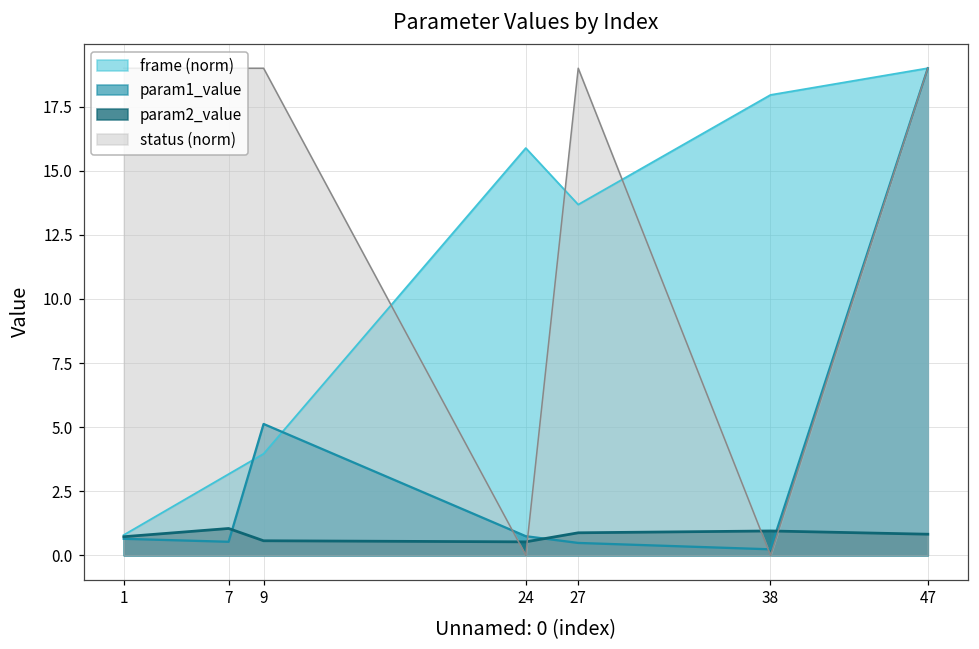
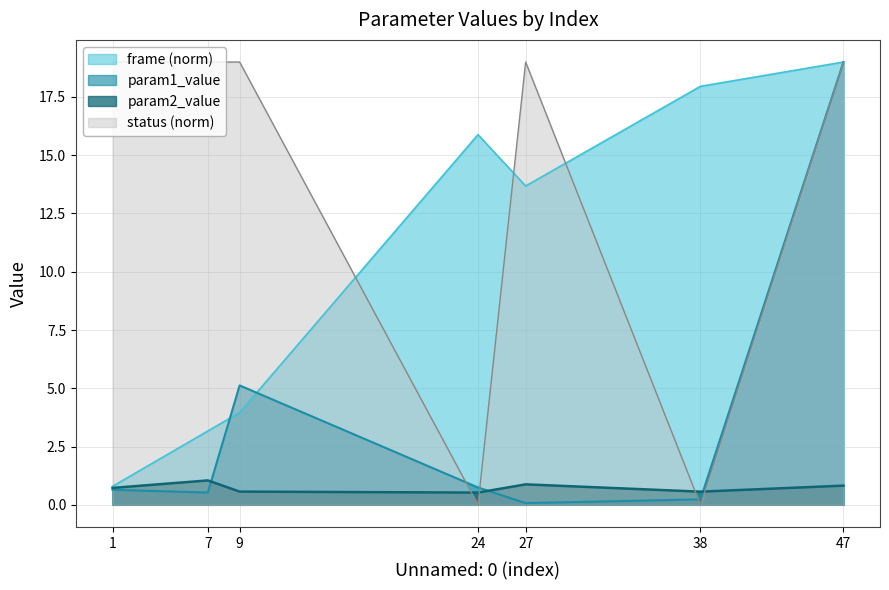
  {
    "frame (norm)": {
      "7": 3.2,
      "9": 4.0,
      "24": 15.9,
      "27": 13.7,
      "38": 18.0
    },
    "param1_value": {
      "7": 0.5,
      "9": 5.1,
      "24": 0.7,
-     "27": 0.5,
+     "27": 0.1,
      "38": 0.2
    },
    "param2_value": {
      "7": 1.0,
      "9": 0.6,
      "24": 0.5,
      "27": 0.9,
-     "38": 0.9,
+     "38": 0.6,
      "47": 0.8
    },
    "status (norm)": {
      "9": 19.0,
      "24": 0.0,
      "27": 19.0,
      "38": 0.0
    }
  }
